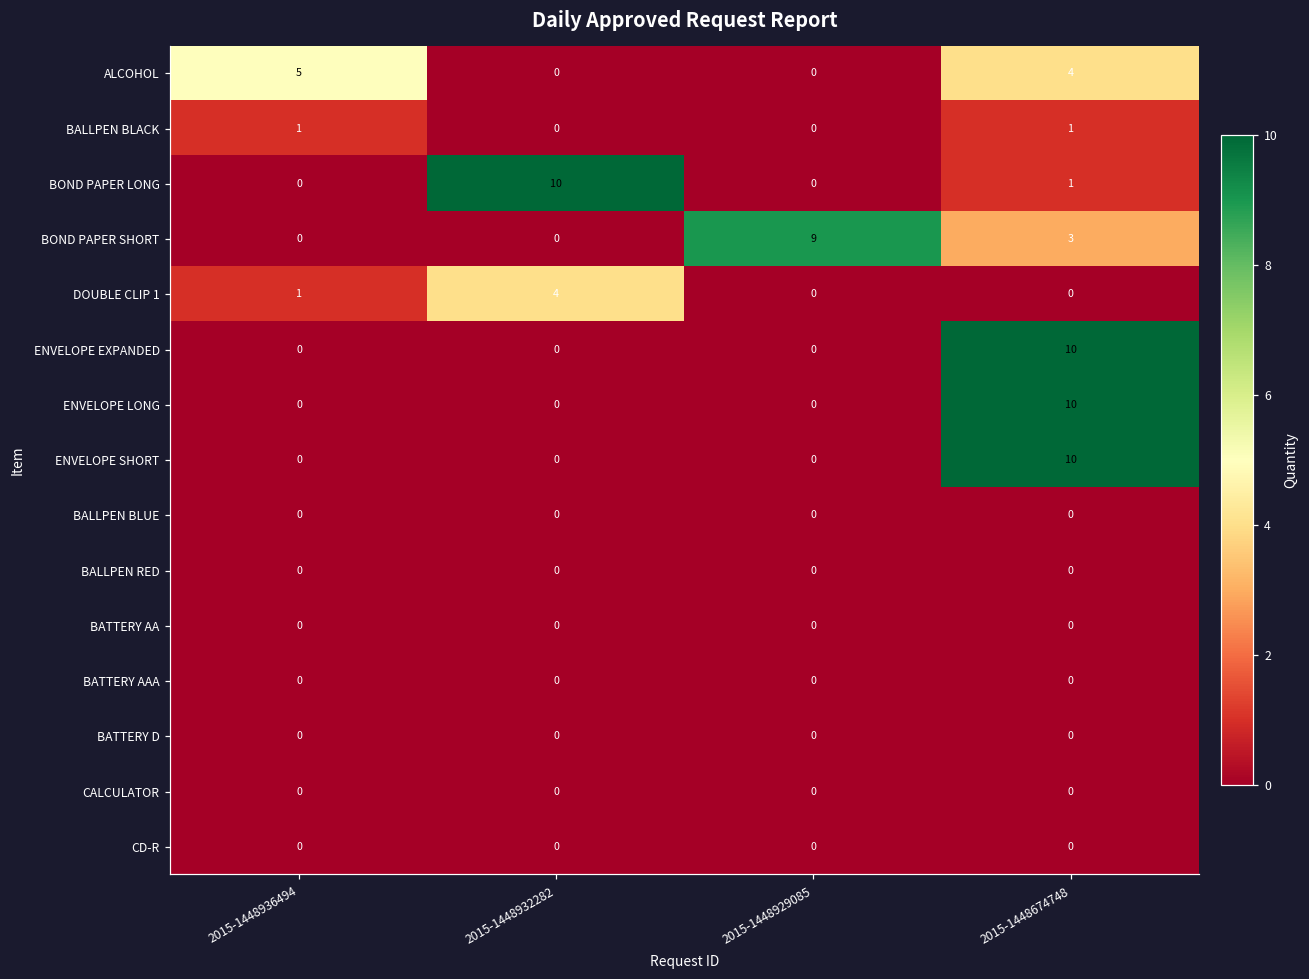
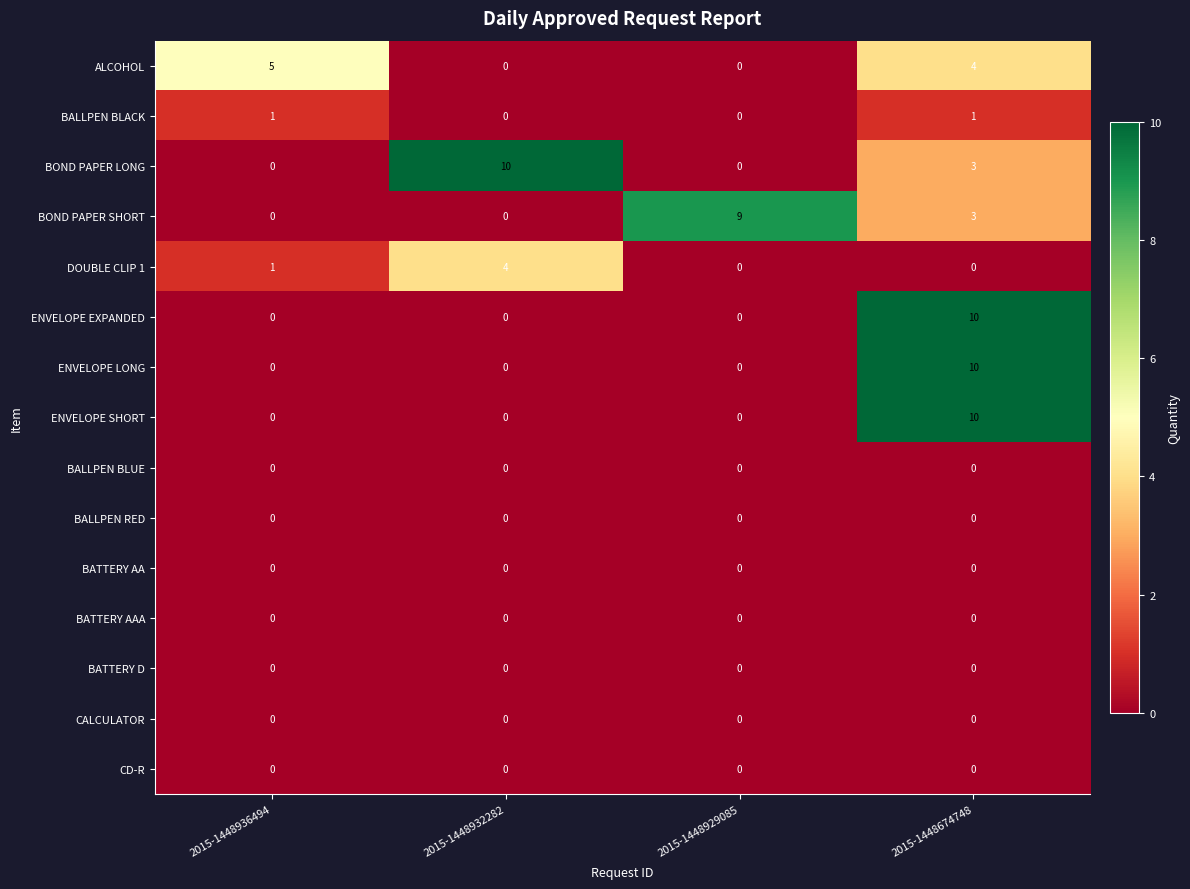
  {
    "ALCOHOL": {
      "2015-1448936494": 5,
      "2015-1448932282": 0,
      "2015-1448929085": 0,
      "2015-1448674748": 4
    },
    "BALLPEN BLACK": {
      "2015-1448936494": 1,
      "2015-1448932282": 0,
      "2015-1448929085": 0,
      "2015-1448674748": 1
    },
    "BOND PAPER LONG": {
      "2015-1448936494": 0,
      "2015-1448932282": 10,
      "2015-1448929085": 0,
-     "2015-1448674748": 1
+     "2015-1448674748": 3
    },
    "BOND PAPER SHORT": {
      "2015-1448936494": 0,
      "2015-1448932282": 0,
      "2015-1448929085": 9,
      "2015-1448674748": 3
    },
    "DOUBLE CLIP 1": {
      "2015-1448936494": 1,
      "2015-1448932282": 4,
      "2015-1448929085": 0,
      "2015-1448674748": 0
    },
    "ENVELOPE EXPANDED": {
      "2015-1448936494": 0,
      "2015-1448932282": 0,
      "2015-1448929085": 0,
      "2015-1448674748": 10
    },
    "ENVELOPE LONG": {
      "2015-1448936494": 0,
      "2015-1448932282": 0,
      "2015-1448929085": 0,
      "2015-1448674748": 10
    },
    "ENVELOPE SHORT": {
      "2015-1448936494": 0,
      "2015-1448932282": 0,
      "2015-1448929085": 0,
      "2015-1448674748": 10
    },
    "BALLPEN BLUE": {
      "2015-1448936494": 0,
      "2015-1448932282": 0,
      "2015-1448929085": 0,
      "2015-1448674748": 0
    },
    "BALLPEN RED": {
      "2015-1448936494": 0,
      "2015-1448932282": 0,
      "2015-1448929085": 0,
      "2015-1448674748": 0
    },
    "BATTERY AA": {
      "2015-1448936494": 0,
      "2015-1448932282": 0,
      "2015-1448929085": 0,
      "2015-1448674748": 0
    },
    "BATTERY AAA": {
      "2015-1448936494": 0,
      "2015-1448932282": 0,
      "2015-1448929085": 0,
      "2015-1448674748": 0
    },
    "BATTERY D": {
      "2015-1448936494": 0,
      "2015-1448932282": 0,
      "2015-1448929085": 0,
      "2015-1448674748": 0
    },
    "CALCULATOR": {
      "2015-1448936494": 0,
      "2015-1448932282": 0,
      "2015-1448929085": 0,
      "2015-1448674748": 0
    },
    "CD-R": {
      "2015-1448936494": 0,
      "2015-1448932282": 0,
      "2015-1448929085": 0,
      "2015-1448674748": 0
    }
  }
